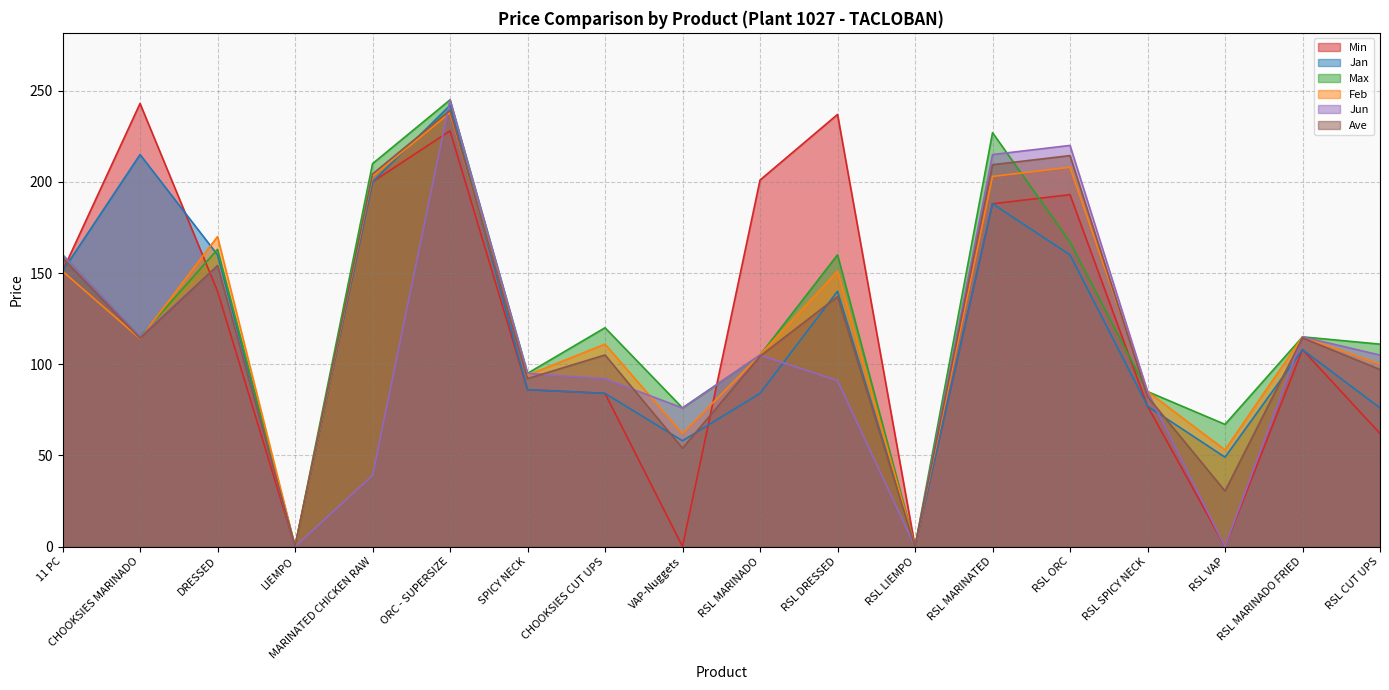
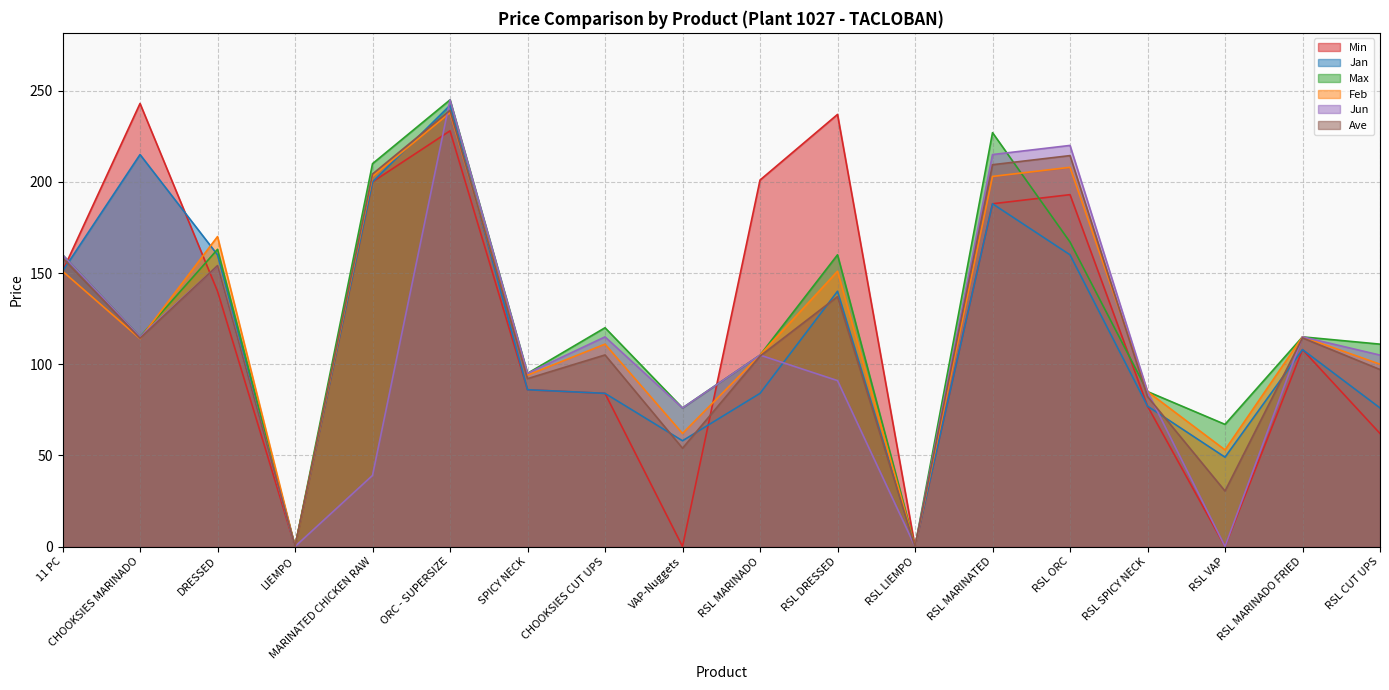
  {
    "Min": {
      "CHOOKSIES MARINADO": 243,
      "DRESSED": 140,
      "ORC - SUPERSIZE": 228,
      "VAP-Nuggets": 0,
      "RSL MARINADO": 201,
      "RSL DRESSED": 237,
      "RSL ORC": 193,
      "RSL CUT UPS": 62
    },
    "Jan": {
      "CHOOKSIES MARINADO": 215,
      "DRESSED": 160,
      "ORC - SUPERSIZE": 242,
      "VAP-Nuggets": 58,
      "RSL MARINADO": 84,
      "RSL DRESSED": 140,
      "RSL ORC": 160,
      "RSL VAP": 49,
      "RSL CUT UPS": 76
    },
    "Max": {
      "DRESSED": 163,
      "MARINATED CHICKEN RAW": 210,
      "CHOOKSIES CUT UPS": 120,
      "RSL DRESSED": 160,
      "RSL MARINATED": 227,
      "RSL ORC": 167,
      "RSL VAP": 67,
      "RSL CUT UPS": 111
    },
    "Feb": {
      "DRESSED": 170,
      "CHOOKSIES CUT UPS": 111,
      "VAP-Nuggets": 62,
      "RSL DRESSED": 151,
      "RSL MARINATED": 203,
      "RSL ORC": 208,
      "RSL VAP": 53,
      "RSL CUT UPS": 100
    },
    "Jun": {
      "MARINATED CHICKEN RAW": 39,
-     "CHOOKSIES CUT UPS": 92,
+     "CHOOKSIES CUT UPS": 115,
      "RSL DRESSED": 91,
      "RSL MARINATED": 215,
      "RSL ORC": 220,
      "RSL CUT UPS": 105
    },
    "Ave": {
      "11 PC": 158,
      "SPICY NECK": 92,
      "CHOOKSIES CUT UPS": 105,
      "VAP-Nuggets": 54,
      "RSL DRESSED": 137,
      "RSL MARINATED": 209,
      "RSL ORC": 214,
      "RSL SPICY NECK": 82,
      "RSL VAP": 30,
      "RSL CUT UPS": 97
    }
  }
